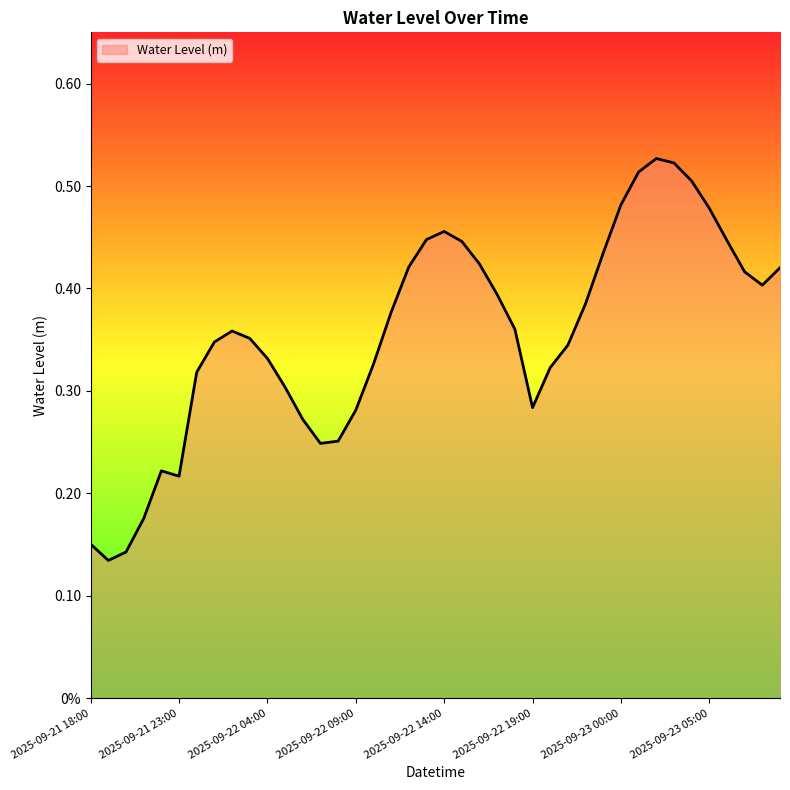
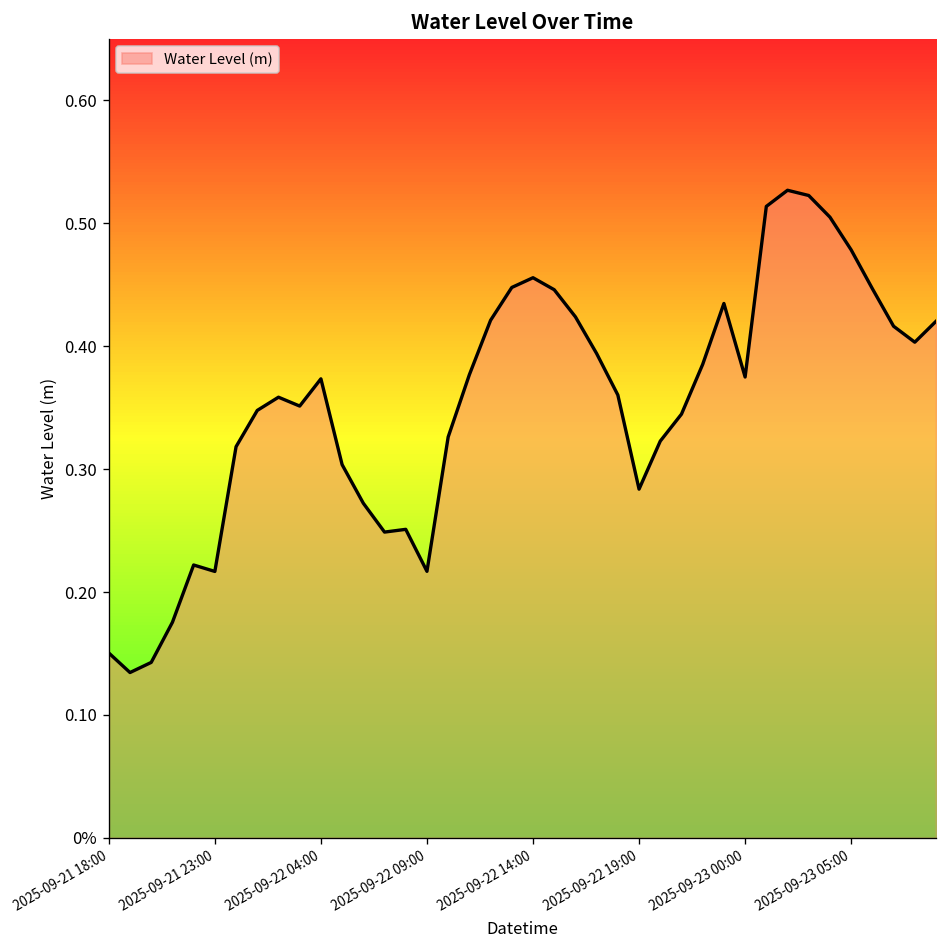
  {
    "2025-09-21 18:00": 0.150,
    "2025-09-21 23:00": 0.217,
-   "2025-09-22 04:00": 0.332,
-   "2025-09-22 09:00": 0.281,
+   "2025-09-22 04:00": 0.373,
+   "2025-09-22 09:00": 0.217,
    "2025-09-22 14:00": 0.456,
    "2025-09-22 19:00": 0.284,
-   "2025-09-23 00:00": 0.482,
+   "2025-09-23 00:00": 0.375,
    "2025-09-23 05:00": 0.478
  }
